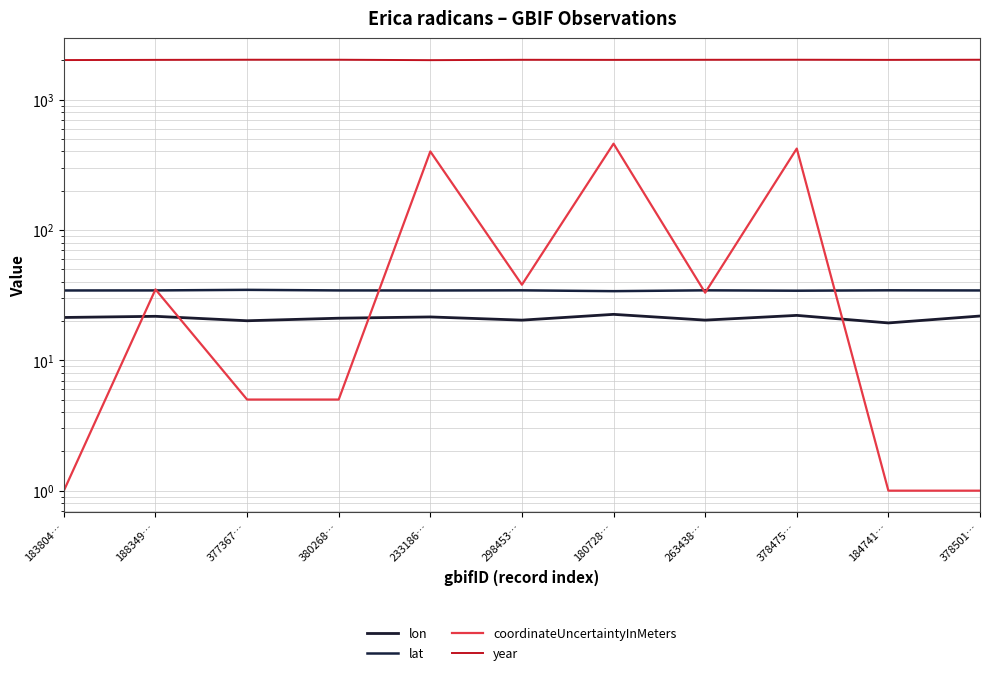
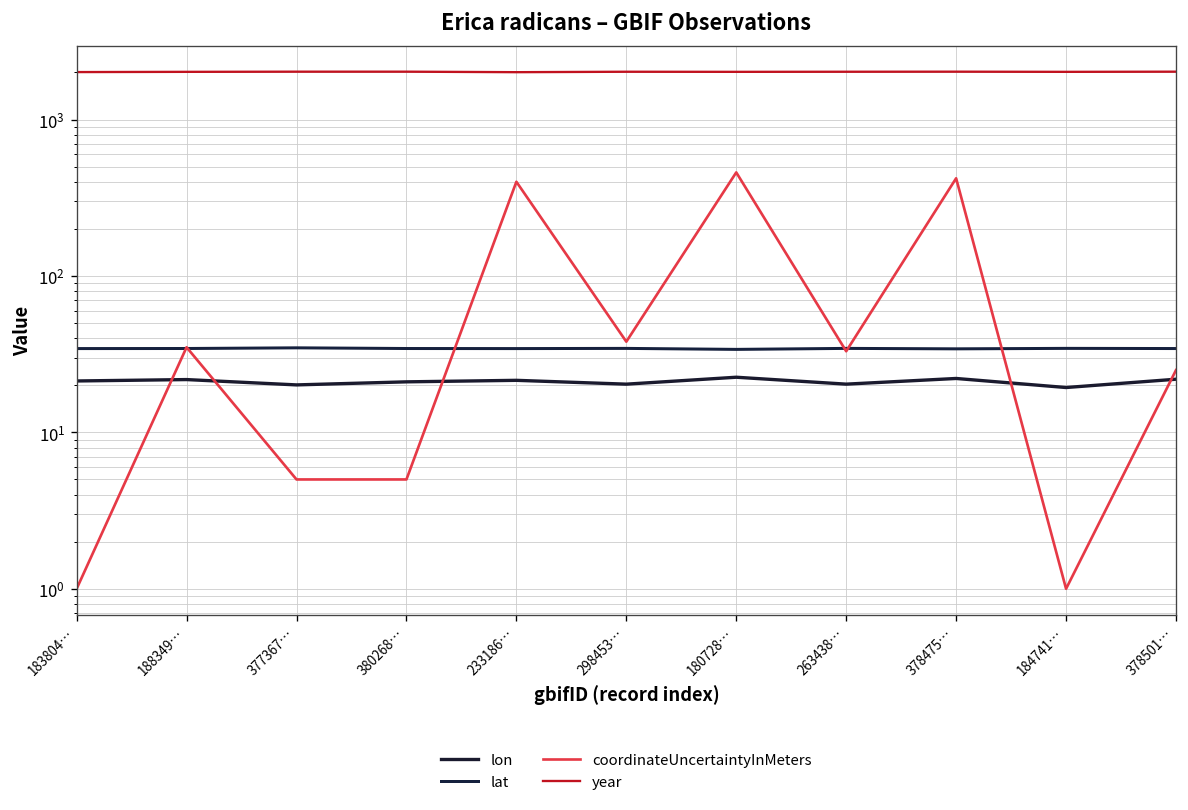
  {
    "coordinateUncertaintyInMeters": {
      "183804…": 1,
      "377367…": 5,
      "380268…": 5,
      "233186…": 400,
      "298453…": 38,
      "180728…": 460,
      "378475…": 420,
      "184741…": 1,
-     "378501…": 1
+     "378501…": 25
    },
    "year": {
      "183804…": 2000,
      "188349…": 2000,
      "377367…": 2000,
      "380268…": 2000,
      "233186…": 2000,
      "298453…": 2000,
      "180728…": 2000,
      "263438…": 2000,
      "378475…": 2000,
      "184741…": 2000,
      "378501…": 2000
    }
  }
